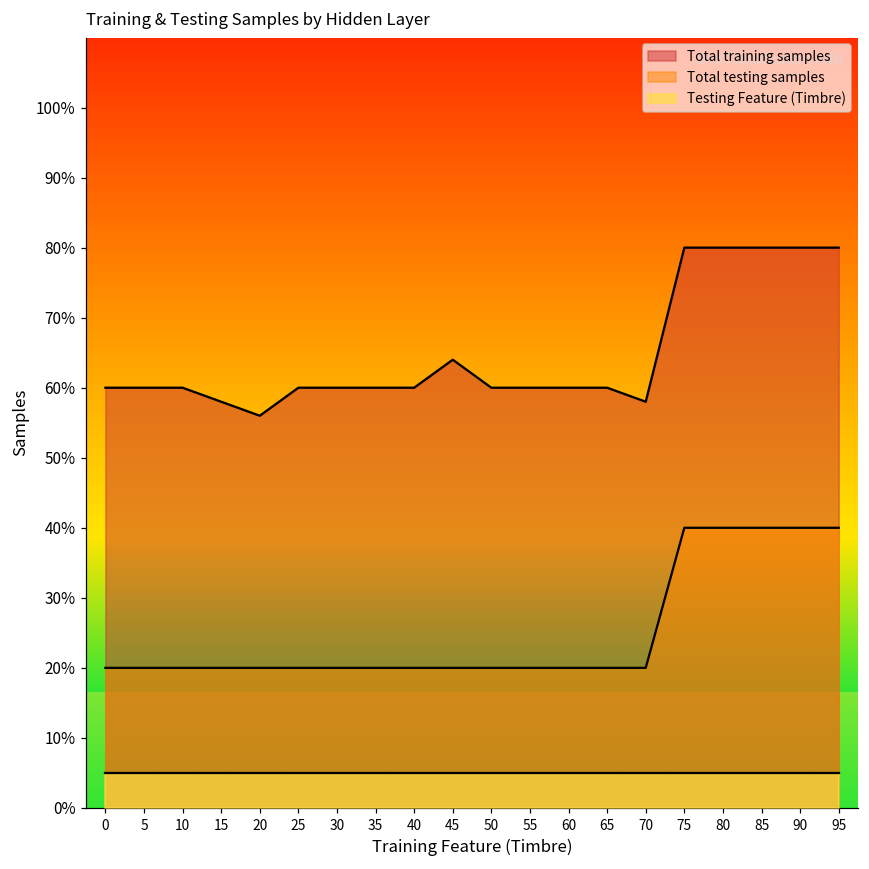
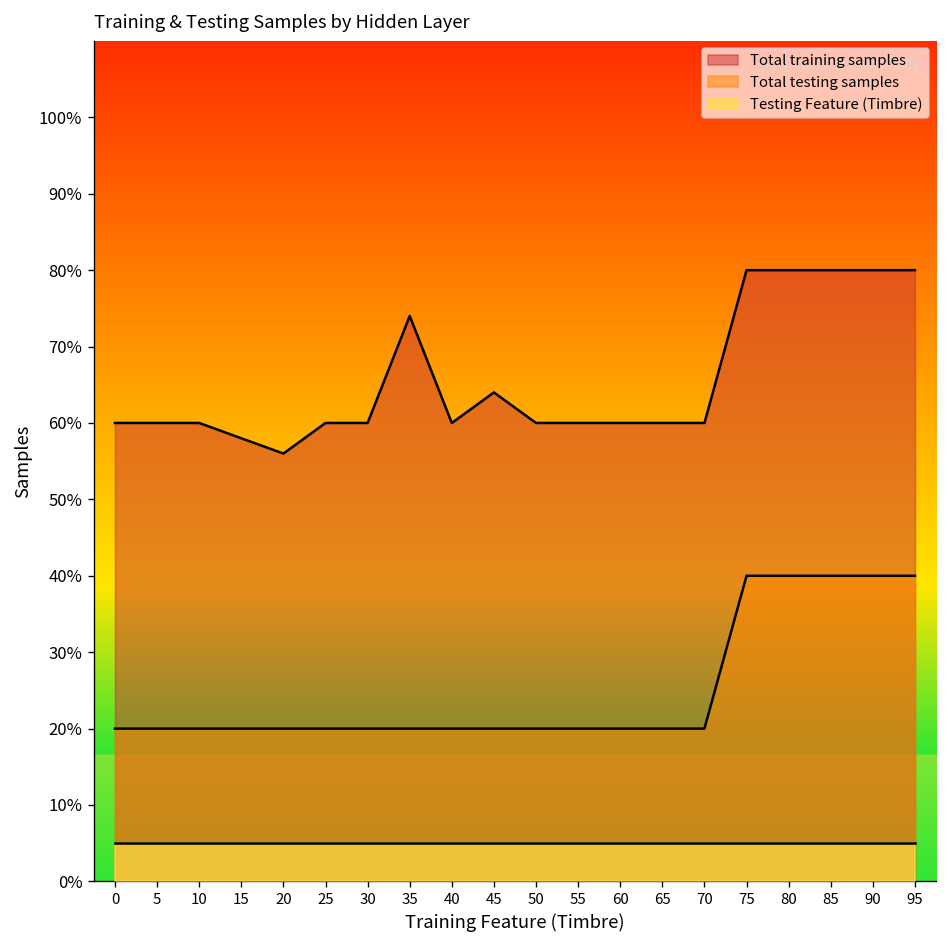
  {
    "Total training samples": {
      "0": "60%",
      "5": "60%",
      "10": "60%",
      "15": "58%",
      "20": "56%",
      "25": "60%",
      "30": "60%",
-     "35": "60%",
+     "35": "74%",
      "40": "60%",
      "45": "64%",
      "50": "60%",
      "55": "60%",
      "60": "60%",
      "65": "60%",
-     "70": "58%",
+     "70": "60%",
      "75": "80%",
      "80": "80%",
      "85": "80%",
      "90": "80%",
      "95": "80%"
    }
  }
